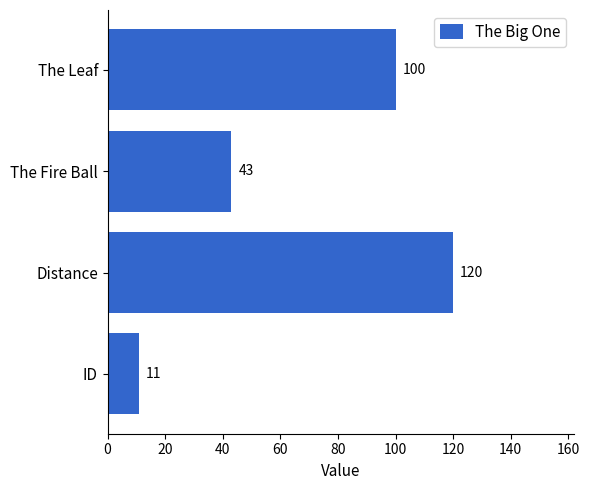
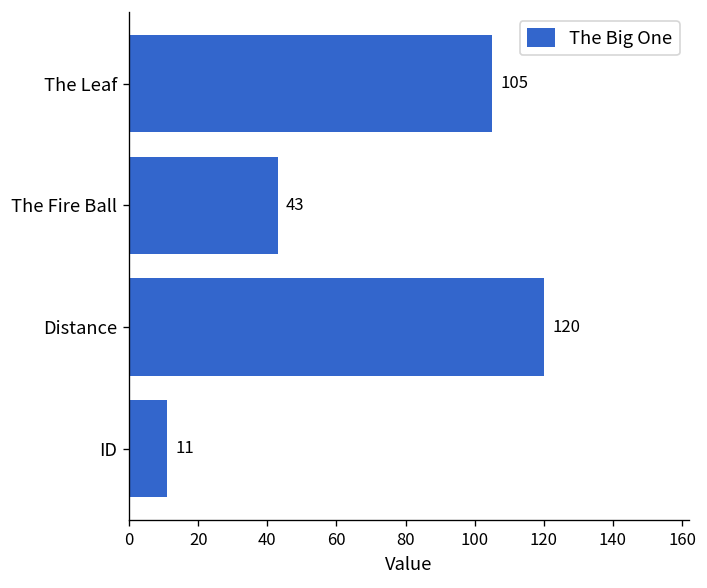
  {
-   "The Leaf": 100,
+   "The Leaf": 105,
    "The Fire Ball": 43,
    "Distance": 120,
    "ID": 11
  }
